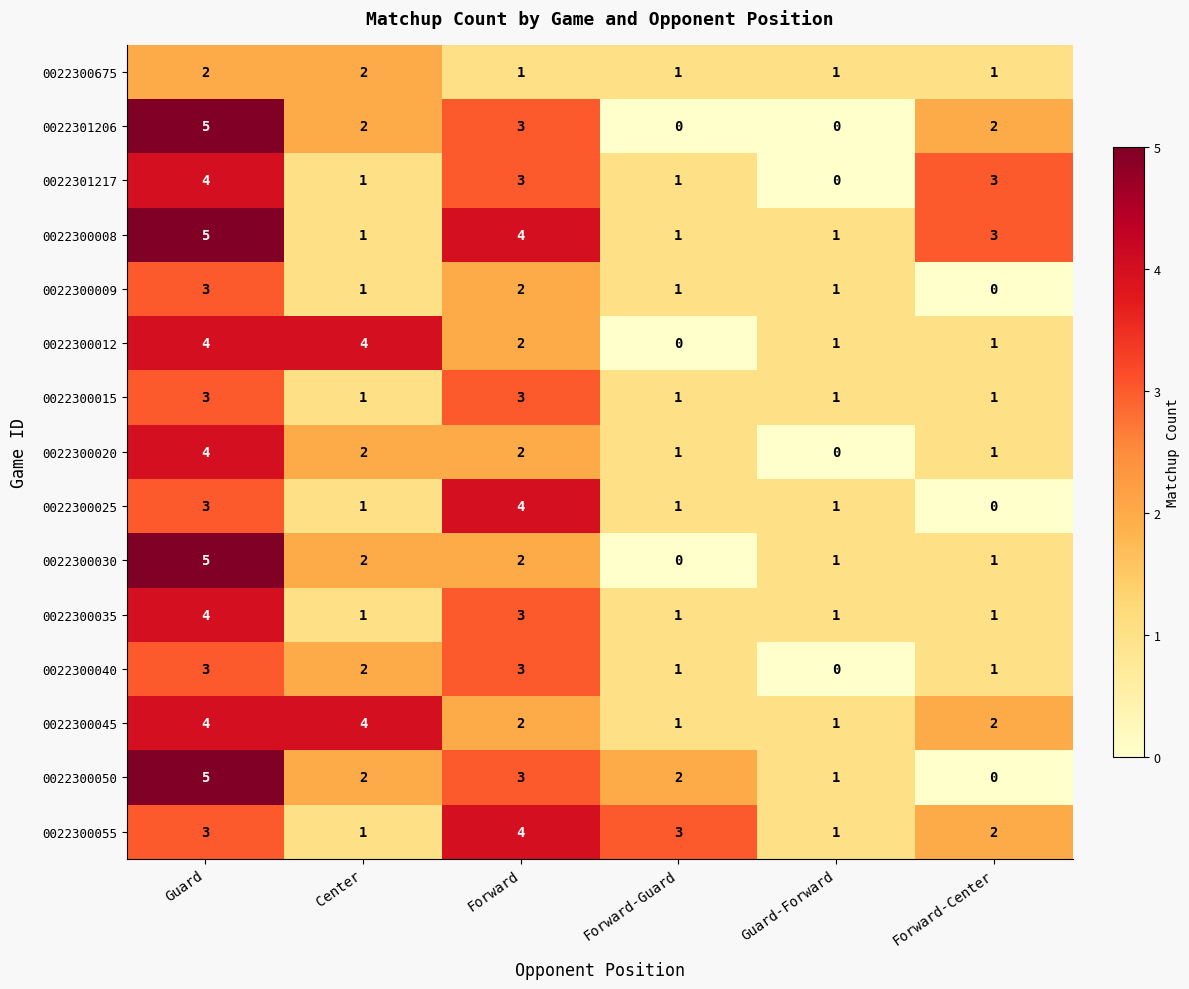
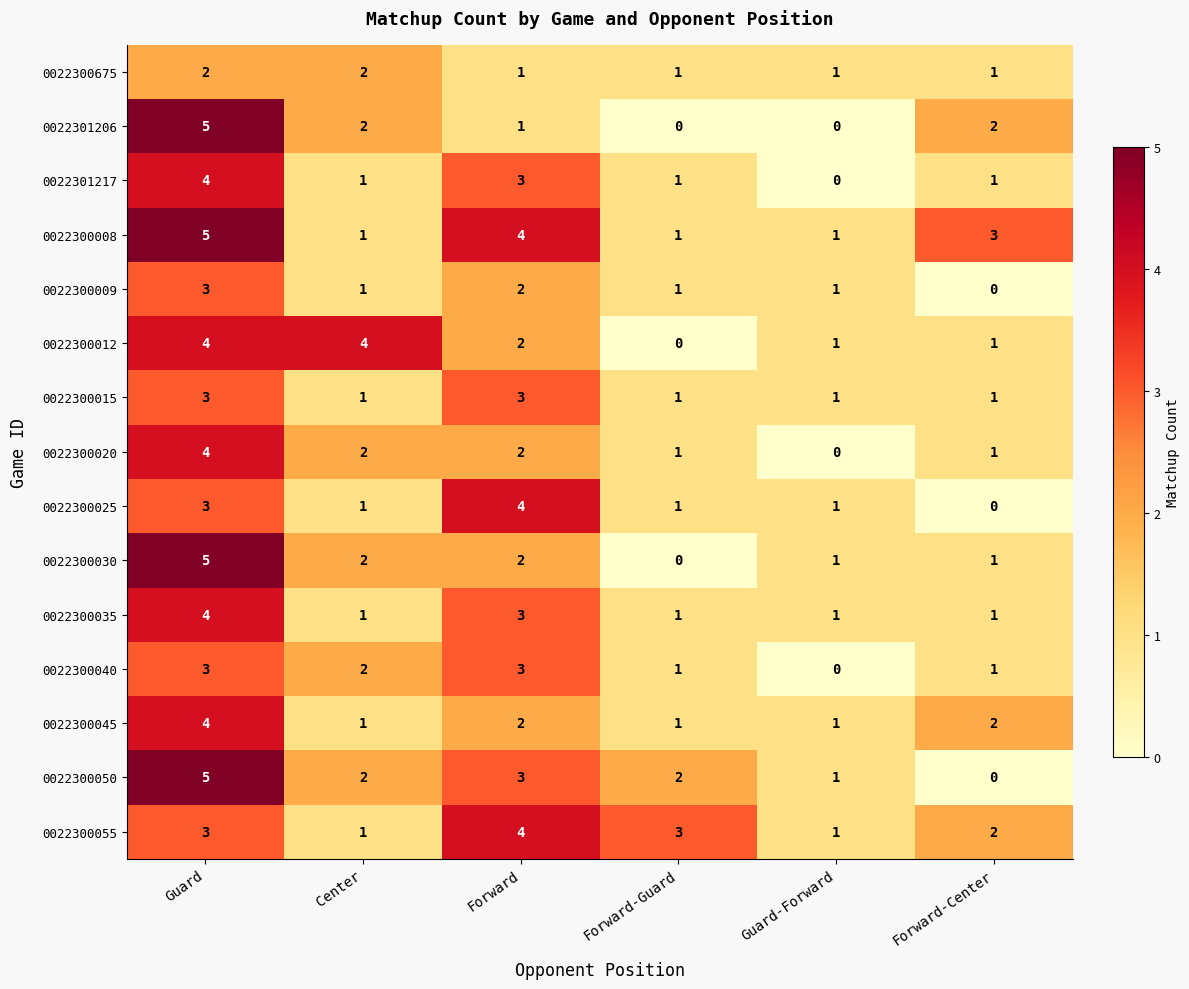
  {
    "0022300675": {
      "Guard": 2,
      "Center": 2,
      "Forward": 1,
      "Forward-Guard": 1,
      "Guard-Forward": 1,
      "Forward-Center": 1
    },
    "0022301206": {
      "Guard": 5,
      "Center": 2,
-     "Forward": 3,
+     "Forward": 1,
      "Forward-Guard": 0,
      "Guard-Forward": 0,
      "Forward-Center": 2
    },
    "0022301217": {
      "Guard": 4,
      "Center": 1,
      "Forward": 3,
      "Forward-Guard": 1,
      "Guard-Forward": 0,
-     "Forward-Center": 3
+     "Forward-Center": 1
    },
    "0022300008": {
      "Guard": 5,
      "Center": 1,
      "Forward": 4,
      "Forward-Guard": 1,
      "Guard-Forward": 1,
      "Forward-Center": 3
    },
    "0022300009": {
      "Guard": 3,
      "Center": 1,
      "Forward": 2,
      "Forward-Guard": 1,
      "Guard-Forward": 1,
      "Forward-Center": 0
    },
    "0022300012": {
      "Guard": 4,
      "Center": 4,
      "Forward": 2,
      "Forward-Guard": 0,
      "Guard-Forward": 1,
      "Forward-Center": 1
    },
    "0022300015": {
      "Guard": 3,
      "Center": 1,
      "Forward": 3,
      "Forward-Guard": 1,
      "Guard-Forward": 1,
      "Forward-Center": 1
    },
    "0022300020": {
      "Guard": 4,
      "Center": 2,
      "Forward": 2,
      "Forward-Guard": 1,
      "Guard-Forward": 0,
      "Forward-Center": 1
    },
    "0022300025": {
      "Guard": 3,
      "Center": 1,
      "Forward": 4,
      "Forward-Guard": 1,
      "Guard-Forward": 1,
      "Forward-Center": 0
    },
    "0022300030": {
      "Guard": 5,
      "Center": 2,
      "Forward": 2,
      "Forward-Guard": 0,
      "Guard-Forward": 1,
      "Forward-Center": 1
    },
    "0022300035": {
      "Guard": 4,
      "Center": 1,
      "Forward": 3,
      "Forward-Guard": 1,
      "Guard-Forward": 1,
      "Forward-Center": 1
    },
    "0022300040": {
      "Guard": 3,
      "Center": 2,
      "Forward": 3,
      "Forward-Guard": 1,
      "Guard-Forward": 0,
      "Forward-Center": 1
    },
    "0022300045": {
      "Guard": 4,
-     "Center": 4,
+     "Center": 1,
      "Forward": 2,
      "Forward-Guard": 1,
      "Guard-Forward": 1,
      "Forward-Center": 2
    },
    "0022300050": {
      "Guard": 5,
      "Center": 2,
      "Forward": 3,
      "Forward-Guard": 2,
      "Guard-Forward": 1,
      "Forward-Center": 0
    },
    "0022300055": {
      "Guard": 3,
      "Center": 1,
      "Forward": 4,
      "Forward-Guard": 3,
      "Guard-Forward": 1,
      "Forward-Center": 2
    }
  }
